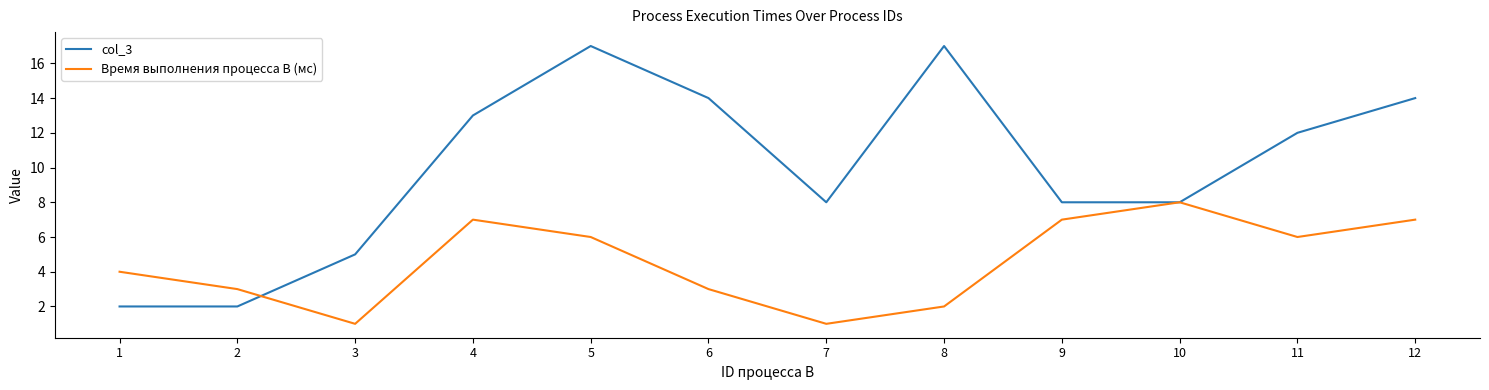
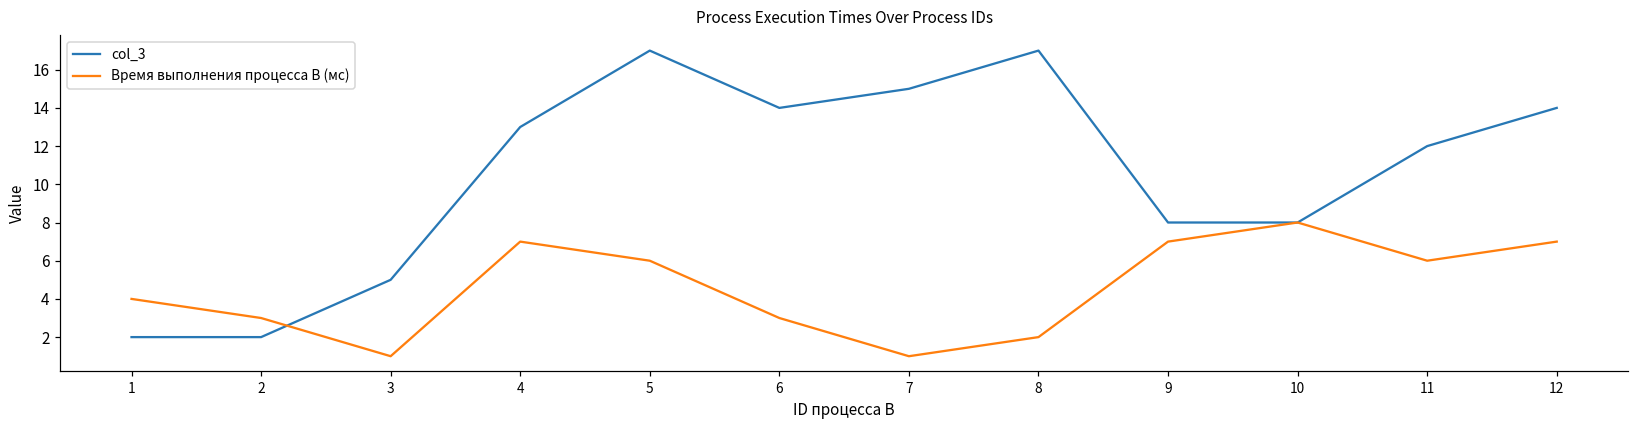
  {
    "col_3": {
      "1": 2,
      "2": 2,
      "3": 5,
      "4": 13,
      "5": 17,
      "6": 14,
-     "7": 8,
+     "7": 15,
      "8": 17,
      "9": 8,
      "11": 12,
      "12": 14
    },
    "Время выполнения процесса B (мс)": {
      "1": 4,
      "2": 3,
      "3": 1,
      "4": 7,
      "5": 6,
      "6": 3,
      "7": 1,
      "8": 2,
      "9": 7,
      "11": 6,
      "12": 7
    }
  }
